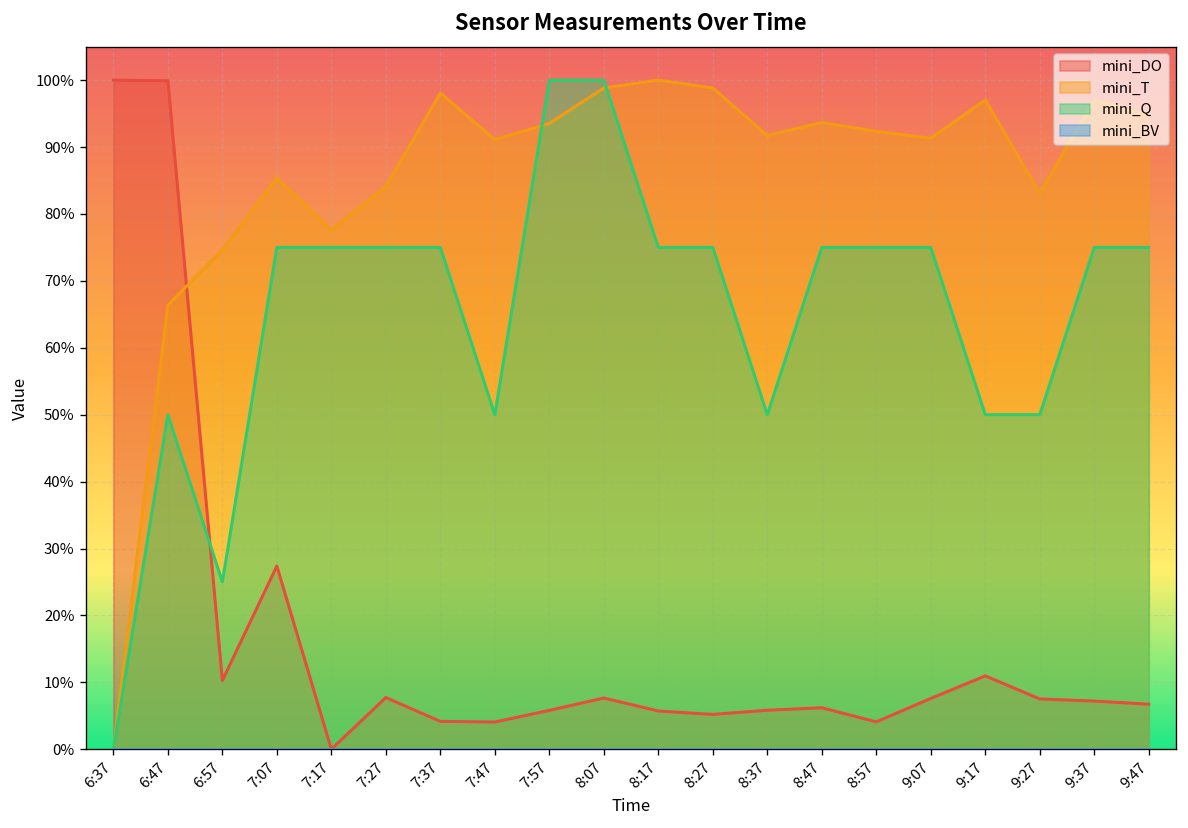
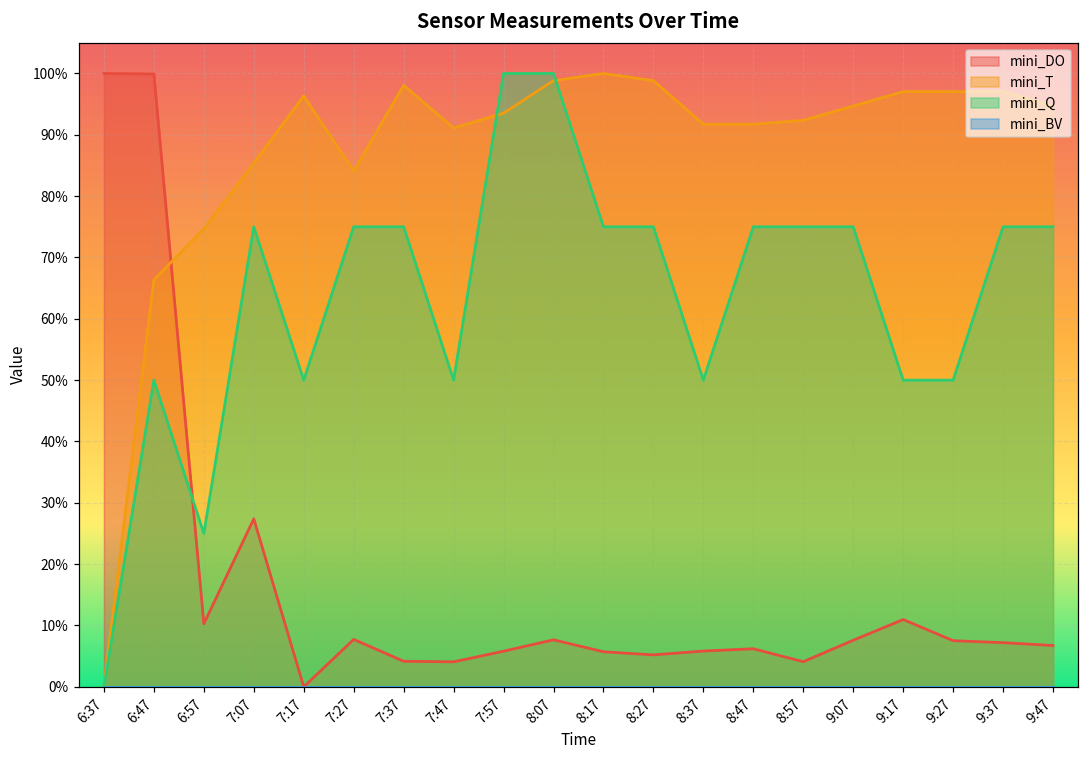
  {
    "mini_DO": {
      "6:37": "100%",
      "6:47": "100%",
      "6:57": "10%",
      "7:07": "27%",
      "7:27": "8%",
      "7:37": "4%",
      "7:47": "4%",
      "7:57": "6%",
      "8:07": "8%",
      "8:17": "6%",
      "8:27": "5%",
      "8:37": "6%",
      "8:47": "6%",
      "8:57": "4%",
      "9:07": "8%",
      "9:17": "11%",
      "9:27": "8%",
      "9:37": "7%",
      "9:47": "7%"
    },
    "mini_T": {
      "6:47": "66%",
      "6:57": "75%",
      "7:07": "85%",
-     "7:17": "78%",
+     "7:17": "96%",
      "7:27": "84%",
      "7:37": "98%",
      "7:47": "91%",
      "7:57": "94%",
      "8:07": "99%",
      "8:17": "100%",
      "8:27": "99%",
      "8:37": "92%",
-     "8:47": "94%",
+     "8:47": "92%",
      "8:57": "92%",
-     "9:07": "91%",
+     "9:07": "95%",
      "9:17": "97%",
-     "9:27": "83%"
+     "9:27": "97%"
    },
    "mini_Q": {
      "6:47": "50%",
      "6:57": "25%",
      "7:07": "75%",
-     "7:17": "75%",
+     "7:17": "50%",
      "7:27": "75%",
      "7:37": "75%",
      "7:47": "50%",
      "7:57": "100%",
      "8:07": "100%",
      "8:17": "75%",
      "8:27": "75%",
      "8:37": "50%",
      "8:47": "75%",
      "8:57": "75%",
      "9:07": "75%",
      "9:17": "50%",
      "9:27": "50%",
      "9:37": "75%",
      "9:47": "75%"
    },
    "mini_BV": {
      "6:47": "0%",
      "6:57": "0%",
      "7:07": "0%",
      "7:27": "0%",
      "7:37": "0%",
      "7:47": "0%",
      "7:57": "0%",
      "8:07": "0%",
      "8:17": "0%",
      "8:27": "0%",
      "8:37": "0%",
      "8:47": "0%",
      "8:57": "0%",
      "9:07": "0%",
      "9:17": "0%",
      "9:27": "0%",
      "9:37": "0%",
      "9:47": "0%"
    }
  }
